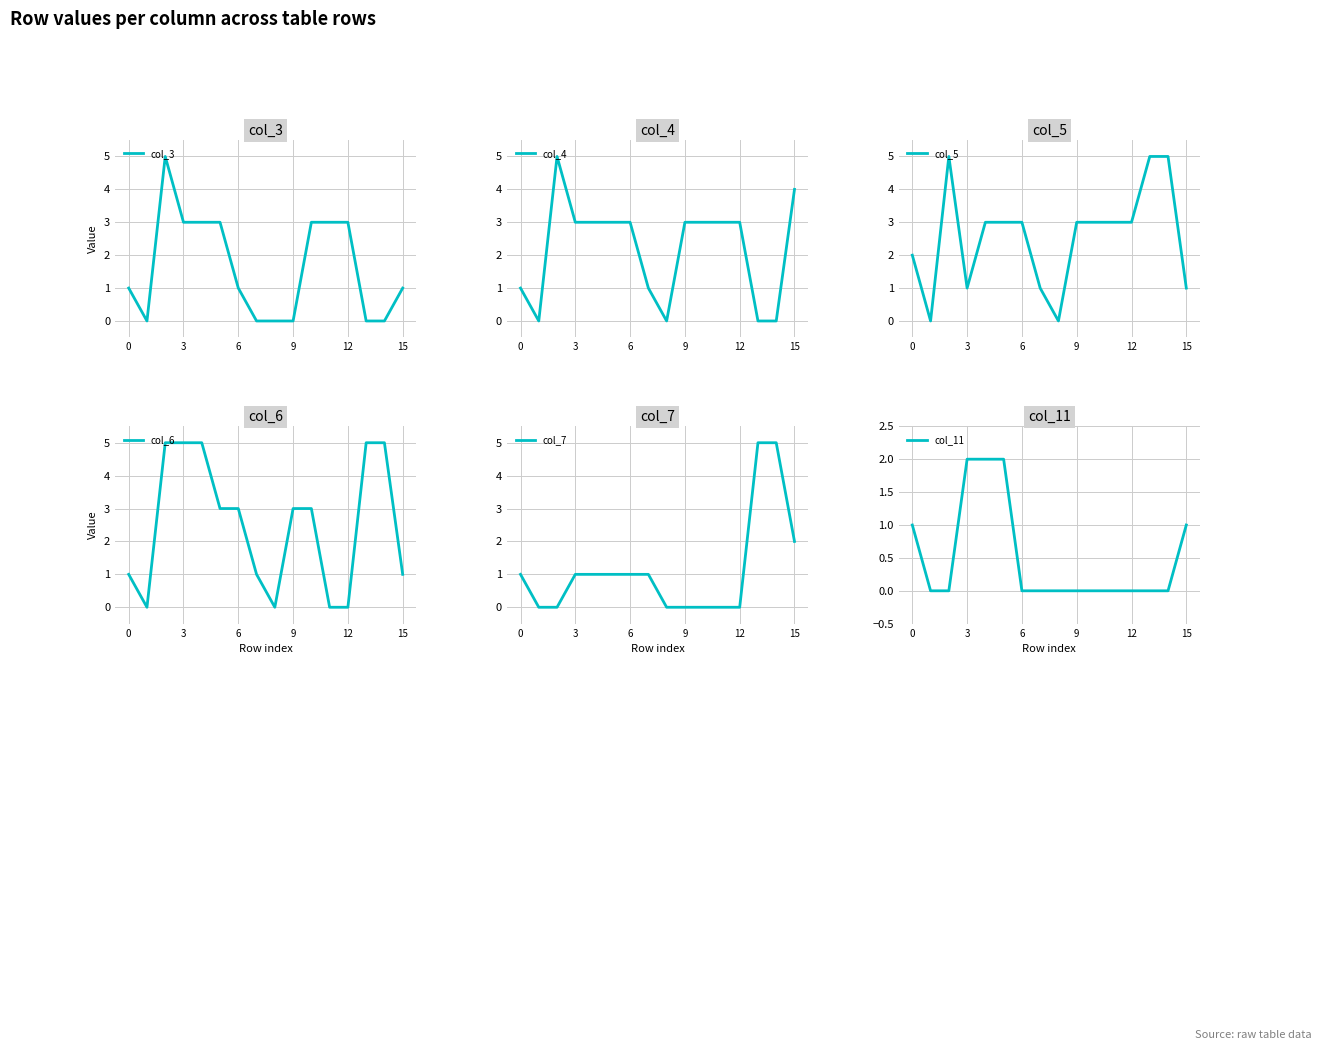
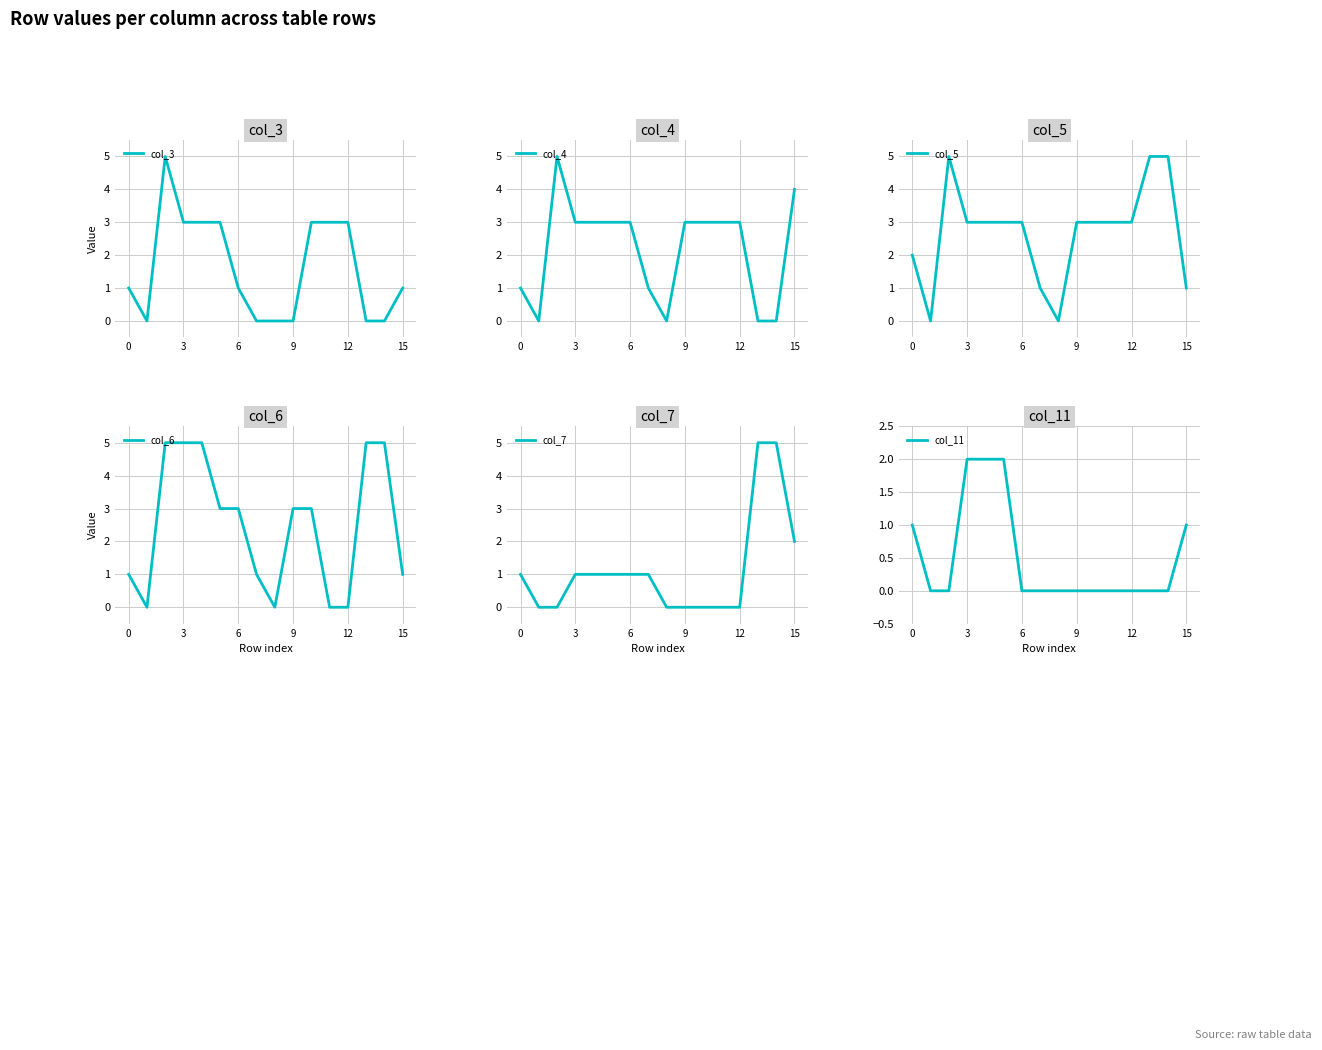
  {
    "col_3": {
      "0": 1.0,
      "3": 3.0,
      "6": 1.0,
      "9": 0.0,
      "12": 3.0,
      "15": 1.0
    },
    "col_4": {
      "0": 1.0,
      "3": 3.0,
      "6": 3.0,
      "9": 3.0,
      "12": 3.0,
      "15": 4.0
    },
    "col_5": {
      "0": 2,
-     "3": 1,
+     "3": 3,
      "6": 3,
      "9": 3,
      "12": 3,
      "15": 1
    },
    "col_6": {
      "0": 1.0,
      "3": 5.0,
      "6": 3.0,
      "9": 3.0,
      "12": 0.0,
      "15": 1.0
    },
    "col_7": {
      "0": 1.0,
      "3": 1.0,
      "6": 1.0,
      "9": 0.0,
      "12": 0.0,
      "15": 2.0
    },
    "col_11": {
      "0": 1.0,
      "3": 2.0,
      "6": 0.0,
      "9": 0.0,
      "12": 0.0,
      "15": 1.0
    }
  }
